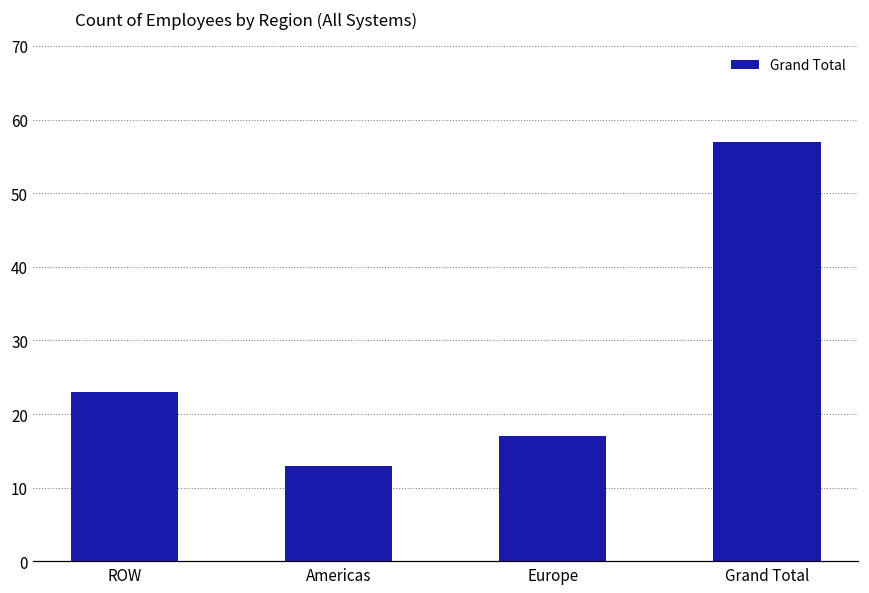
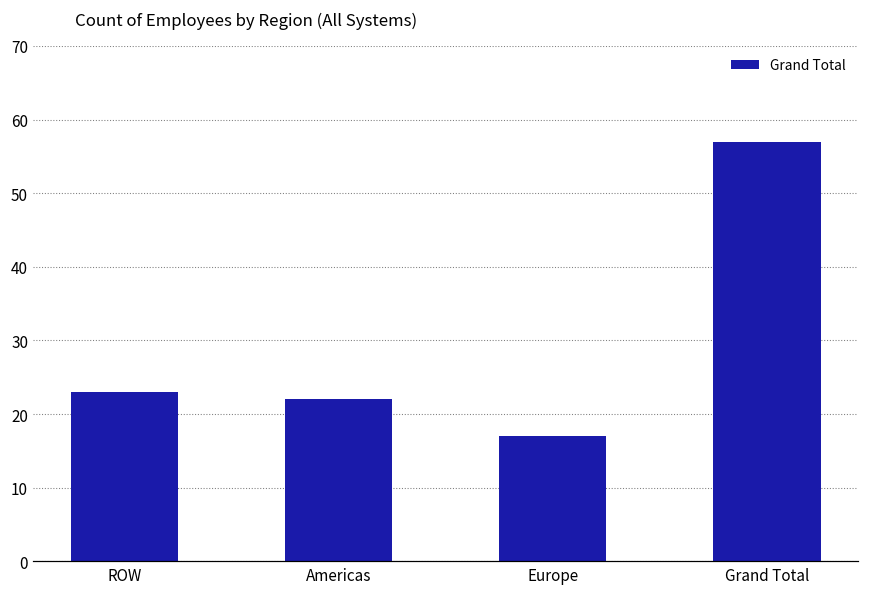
  {
    "ROW": 23,
-   "Americas": 13,
+   "Americas": 22,
    "Europe": 17,
    "Grand Total": 57
  }
